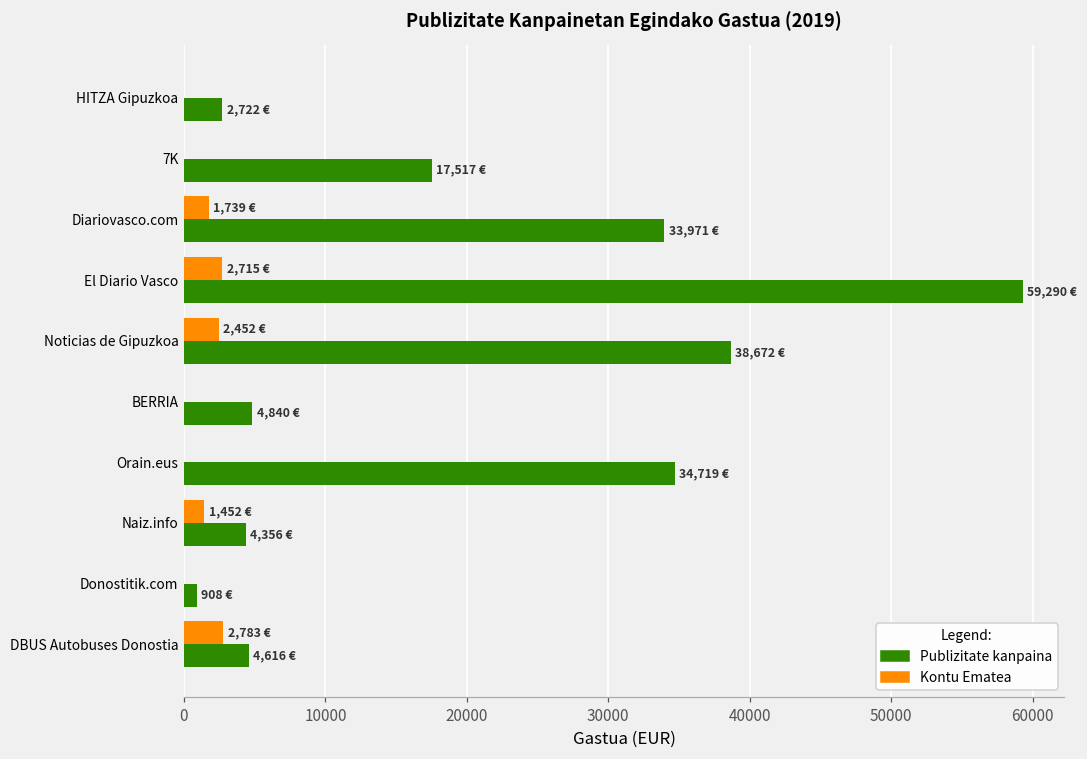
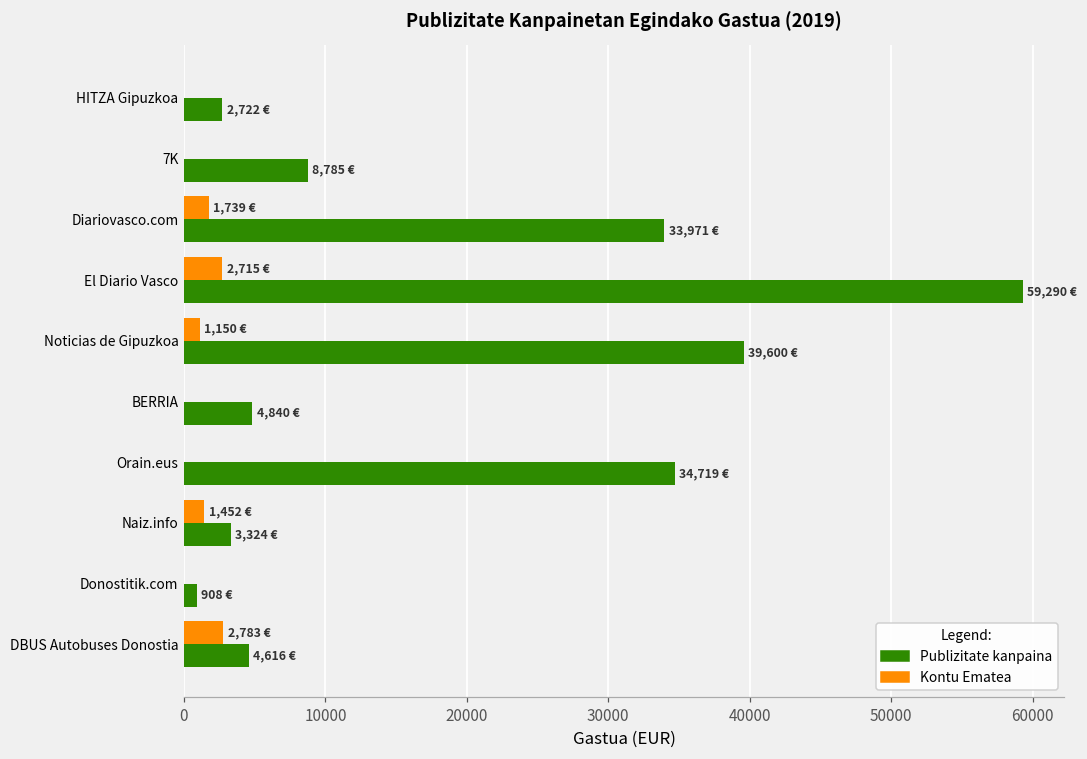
  {
    "Publizitate kanpaina": {
      "HITZA Gipuzkoa": "2,722",
-     "7K": "17,517",
+     "7K": "8,785",
      "Diariovasco.com": "33,971",
      "El Diario Vasco": "59,290",
-     "Noticias de Gipuzkoa": "38,672",
+     "Noticias de Gipuzkoa": "39,600",
      "BERRIA": "4,840",
      "Orain.eus": "34,719",
-     "Naiz.info": "4,356",
+     "Naiz.info": "3,324",
      "Donostitik.com": "908",
      "DBUS Autobuses Donostia": "4,616"
    },
    "Kontu Ematea": {
      "Diariovasco.com": "1,739",
      "El Diario Vasco": "2,715",
-     "Noticias de Gipuzkoa": "2,452",
+     "Noticias de Gipuzkoa": "1,150",
      "Naiz.info": "1,452",
      "DBUS Autobuses Donostia": "2,783"
    }
  }
